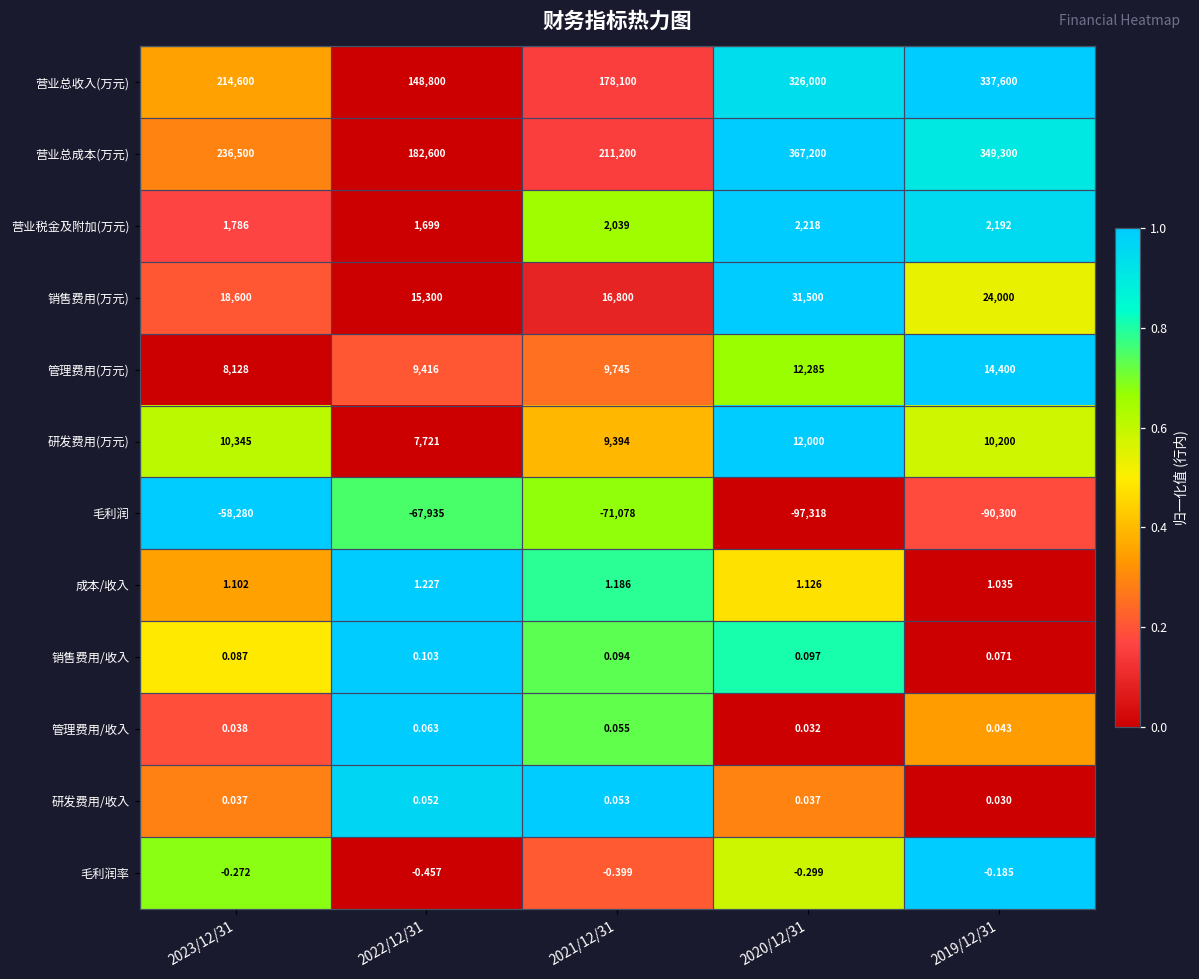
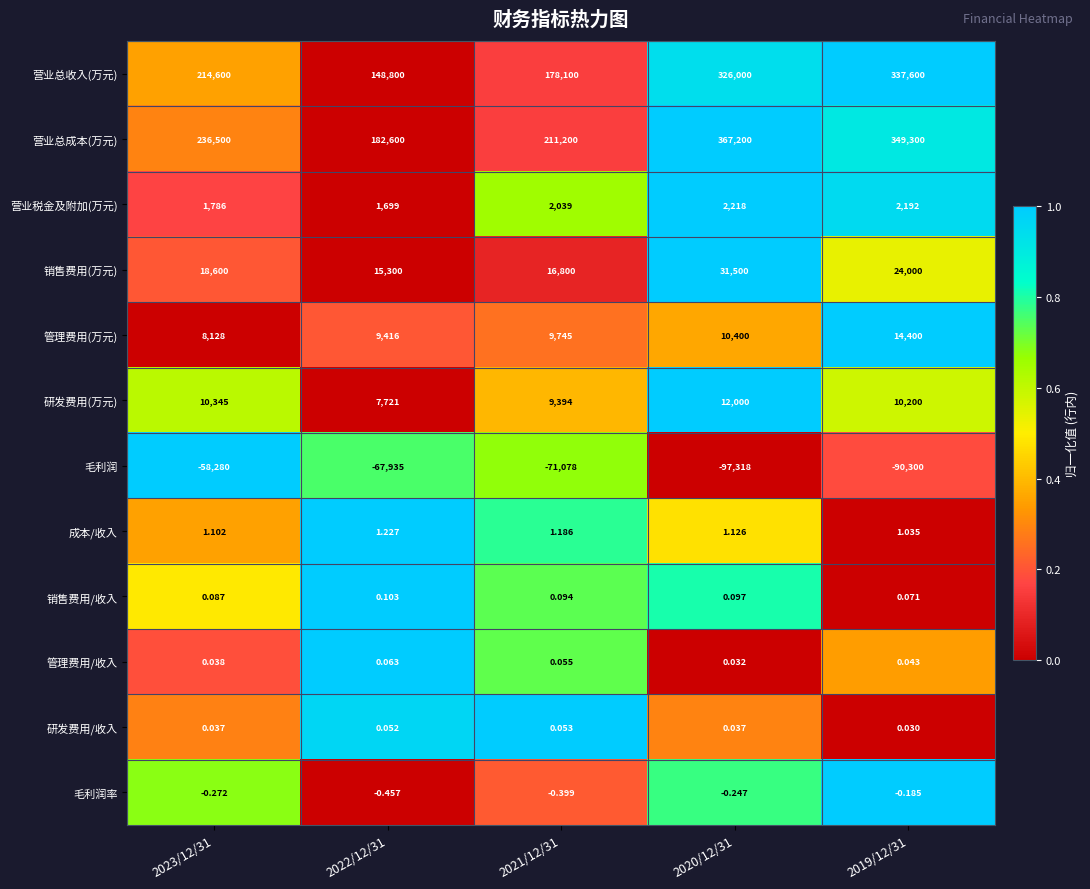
  {
    "营业总收入(万元)": {
      "2023/12/31": "214,600",
      "2022/12/31": "148,800",
      "2021/12/31": "178,100",
      "2020/12/31": "326,000",
      "2019/12/31": "337,600"
    },
    "营业总成本(万元)": {
      "2023/12/31": "236,500",
      "2022/12/31": "182,600",
      "2021/12/31": "211,200",
      "2020/12/31": "367,200",
      "2019/12/31": "349,300"
    },
    "营业税金及附加(万元)": {
      "2023/12/31": "1,786",
      "2022/12/31": "1,699",
      "2021/12/31": "2,039",
      "2020/12/31": "2,218",
      "2019/12/31": "2,192"
    },
    "销售费用(万元)": {
      "2023/12/31": "18,600",
      "2022/12/31": "15,300",
      "2021/12/31": "16,800",
      "2020/12/31": "31,500",
      "2019/12/31": "24,000"
    },
    "管理费用(万元)": {
      "2023/12/31": "8,128",
      "2022/12/31": "9,416",
      "2021/12/31": "9,745",
-     "2020/12/31": "12,285",
+     "2020/12/31": "10,400",
      "2019/12/31": "14,400"
    },
    "研发费用(万元)": {
      "2023/12/31": "10,345",
      "2022/12/31": "7,721",
      "2021/12/31": "9,394",
      "2020/12/31": "12,000",
      "2019/12/31": "10,200"
    },
    "毛利润": {
      "2023/12/31": "-58,280",
      "2022/12/31": "-67,935",
      "2021/12/31": "-71,078",
      "2020/12/31": "-97,318",
      "2019/12/31": "-90,300"
    },
    "成本/收入": {
      "2023/12/31": "1.102",
      "2022/12/31": "1.227",
      "2021/12/31": "1.186",
      "2020/12/31": "1.126",
      "2019/12/31": "1.035"
    },
    "销售费用/收入": {
      "2023/12/31": "0.087",
      "2022/12/31": "0.103",
      "2021/12/31": "0.094",
      "2020/12/31": "0.097",
      "2019/12/31": "0.071"
    },
    "管理费用/收入": {
      "2023/12/31": "0.038",
      "2022/12/31": "0.063",
      "2021/12/31": "0.055",
      "2020/12/31": "0.032",
      "2019/12/31": "0.043"
    },
    "研发费用/收入": {
      "2023/12/31": "0.037",
      "2022/12/31": "0.052",
      "2021/12/31": "0.053",
      "2020/12/31": "0.037",
      "2019/12/31": "0.030"
    },
    "毛利润率": {
      "2023/12/31": "-0.272",
      "2022/12/31": "-0.457",
      "2021/12/31": "-0.399",
-     "2020/12/31": "-0.299",
+     "2020/12/31": "-0.247",
      "2019/12/31": "-0.185"
    }
  }
